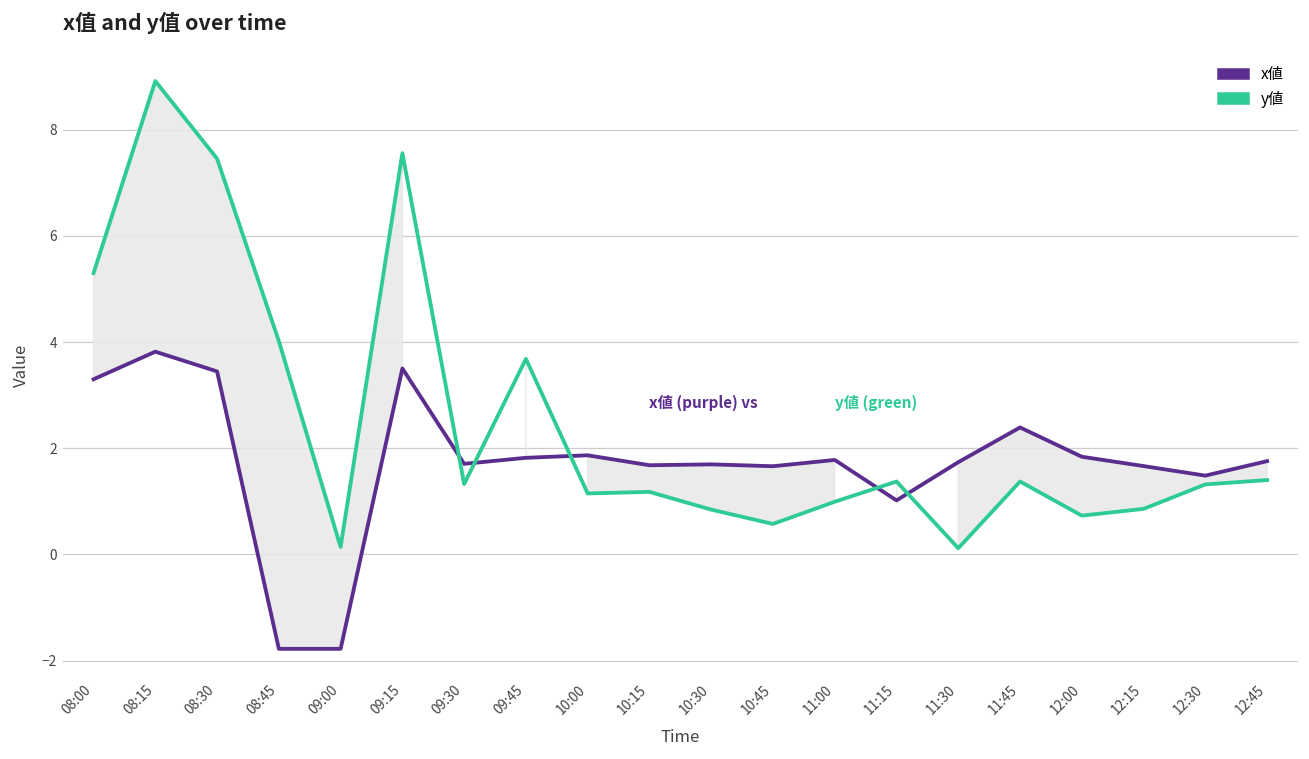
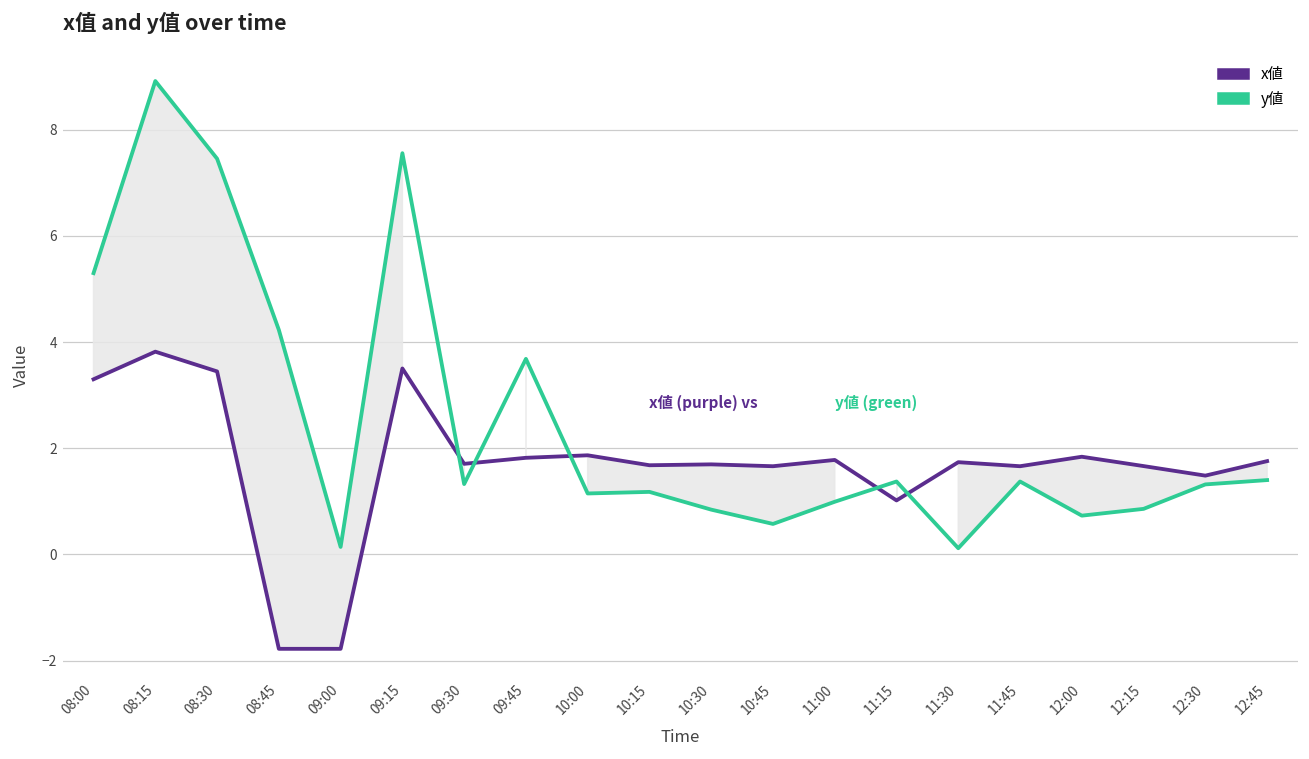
  {
    "x値": {
      "08:00": 3.3,
      "08:15": 3.8,
      "08:30": 3.4,
      "08:45": -1.8,
      "09:00": -1.8,
      "09:15": 3.5,
      "09:30": 1.7,
      "09:45": 1.8,
      "10:00": 1.9,
      "10:15": 1.7,
      "10:30": 1.7,
      "10:45": 1.7,
      "11:00": 1.8,
      "11:15": 1.0,
      "11:30": 1.7,
-     "11:45": 2.4,
+     "11:45": 1.7,
      "12:00": 1.8,
      "12:15": 1.7,
      "12:30": 1.5,
      "12:45": 1.8
    },
    "y値": {
      "08:00": 5.3,
      "08:15": 8.9,
      "08:30": 7.5,
-     "08:45": 4.0,
+     "08:45": 4.2,
      "09:00": 0.1,
      "09:15": 7.6,
      "09:30": 1.3,
      "09:45": 3.7,
      "10:00": 1.1,
      "10:15": 1.2,
      "10:30": 0.8,
      "10:45": 0.6,
      "11:00": 1.0,
      "11:15": 1.4,
      "11:30": 0.1,
      "11:45": 1.4,
      "12:00": 0.7,
      "12:15": 0.9,
      "12:30": 1.3,
      "12:45": 1.4
    }
  }
